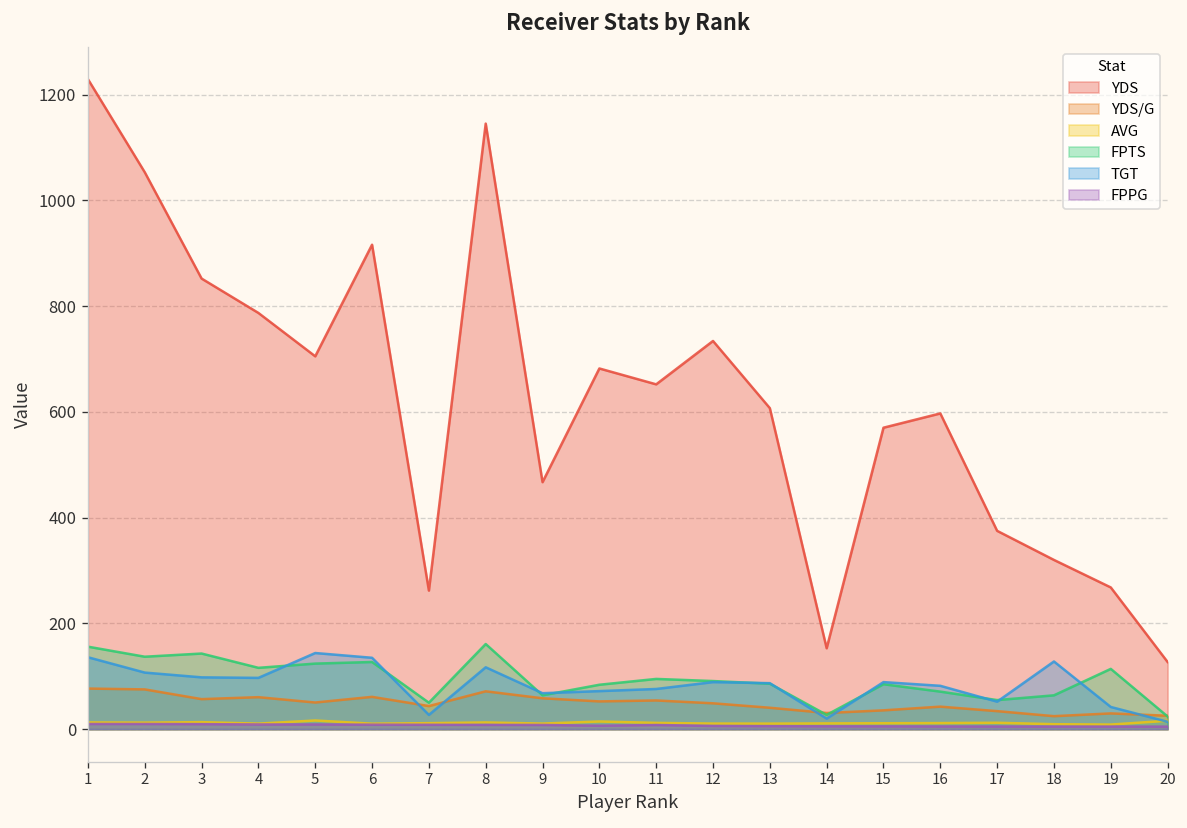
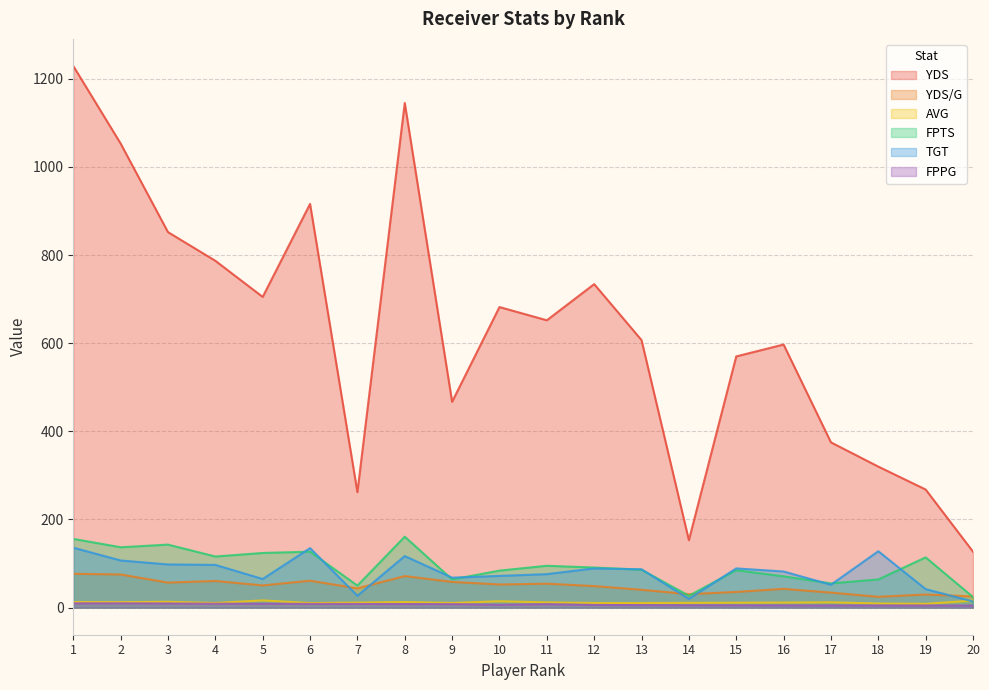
  {
    "FPTS": {
      "1": 160,
      "2": 140,
      "3": 140,
      "4": 120,
      "5": 120,
      "6": 130,
      "7": 50,
      "8": 160,
      "10": 80,
      "11": 100,
      "16": 70,
      "18": 60,
      "19": 110
    },
    "TGT": {
      "1": 140,
      "2": 110,
      "3": 100,
      "4": 100,
-     "5": 140,
+     "5": 70,
      "6": 140,
      "7": 30,
      "8": 120,
      "10": 70,
      "11": 80,
      "14": 20,
      "16": 80,
      "18": 130,
      "19": 40
    },
    "FPPG": {
      "5": 10,
      "10": 10,
      "15": 10,
      "16": 10,
      "17": 10,
      "20": 0
    }
  }
